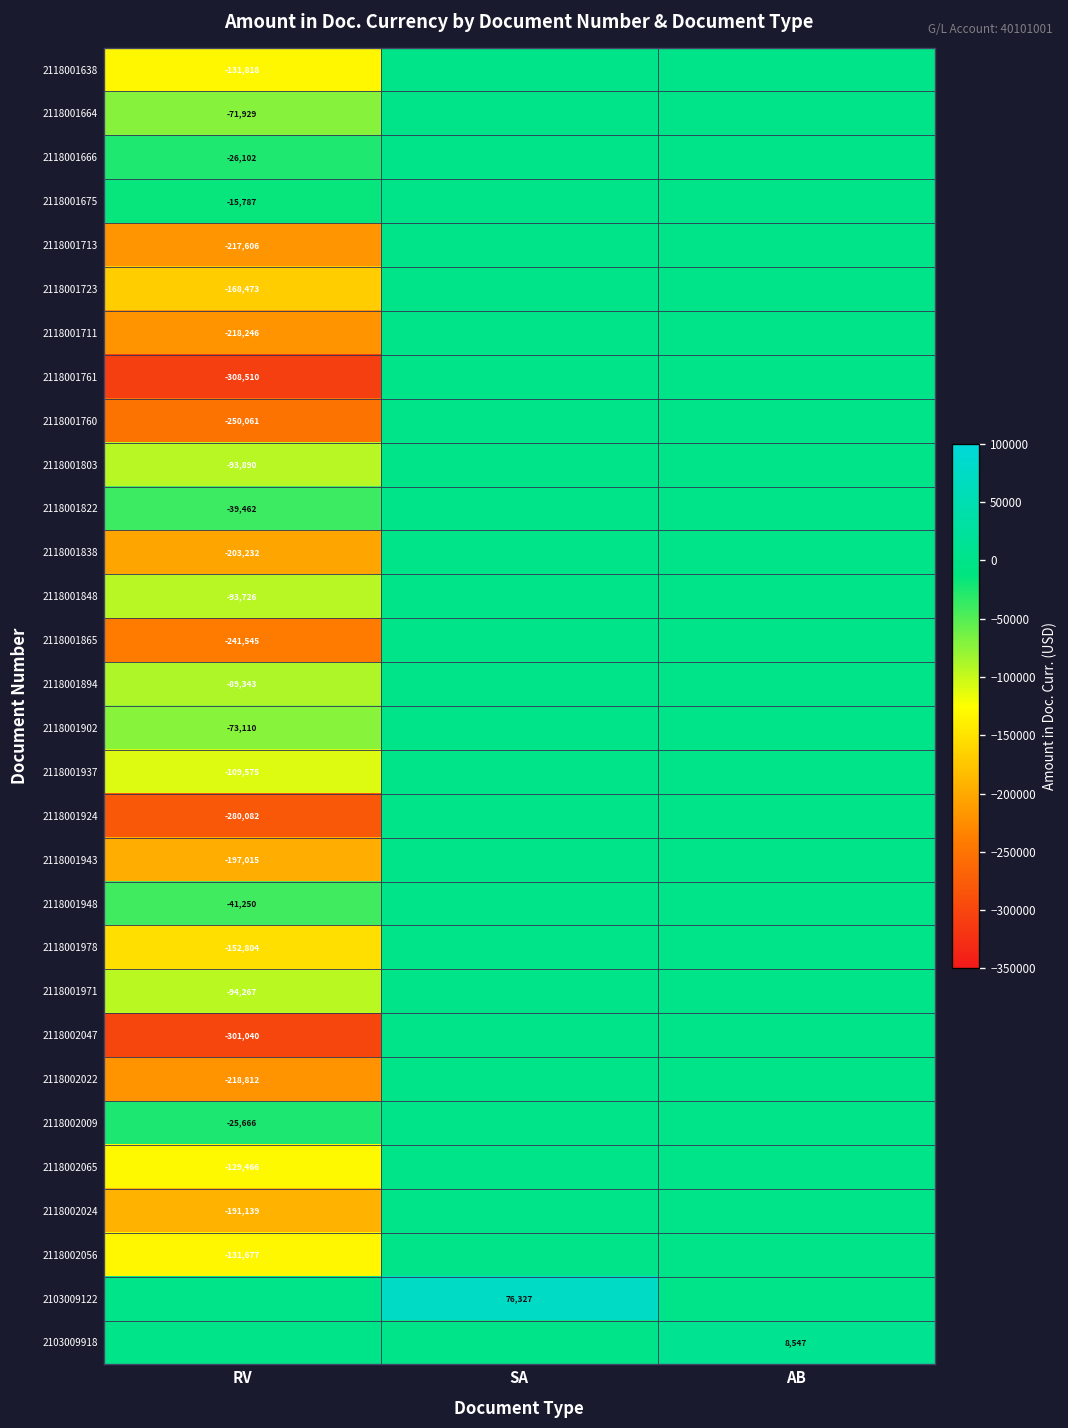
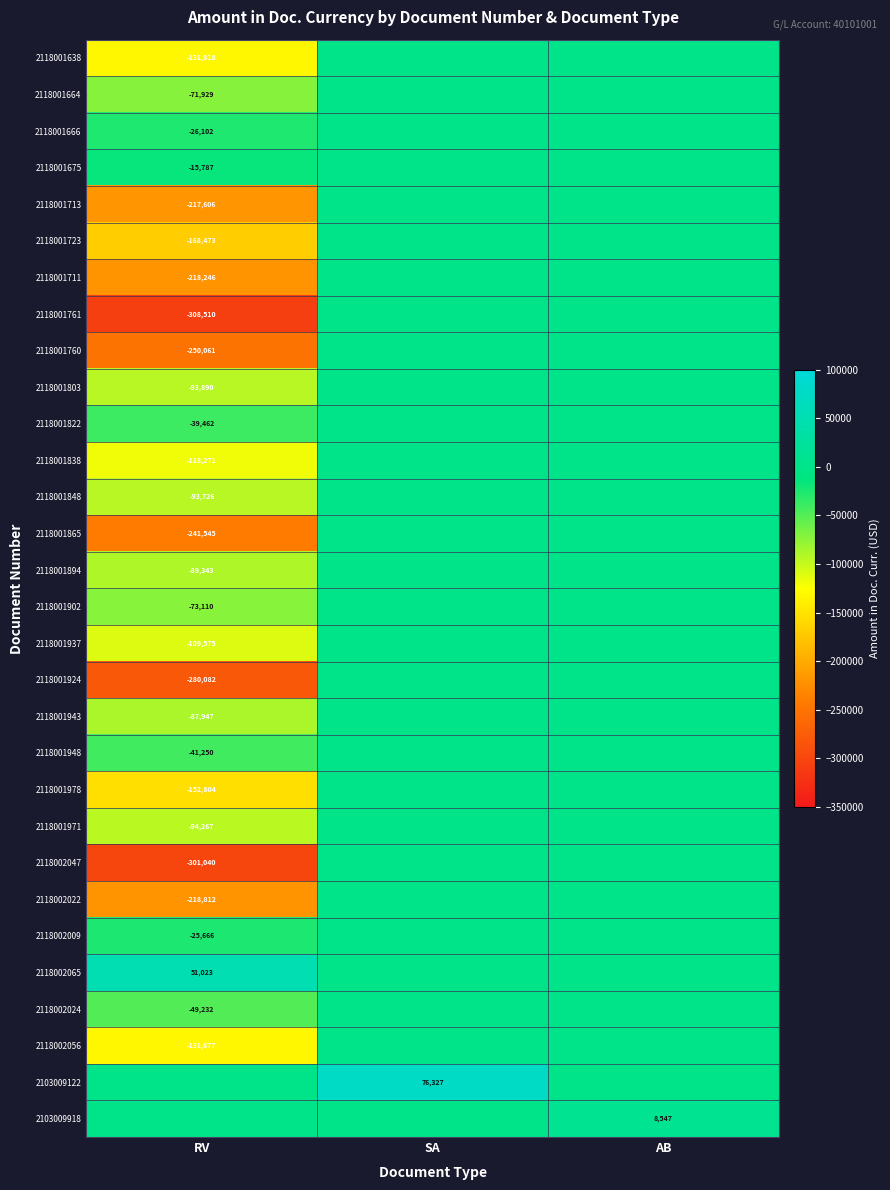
  {
    "2118001638": {
      "RV": "-131,818"
    },
    "2118001664": {
      "RV": "-71,929"
    },
    "2118001666": {
      "RV": "-26,102"
    },
    "2118001675": {
      "RV": "-15,787"
    },
    "2118001713": {
      "RV": "-217,606"
    },
    "2118001723": {
      "RV": "-168,473"
    },
    "2118001711": {
      "RV": "-218,246"
    },
    "2118001761": {
      "RV": "-308,510"
    },
    "2118001760": {
      "RV": "-250,061"
    },
    "2118001803": {
      "RV": "-93,890"
    },
    "2118001822": {
      "RV": "-39,462"
    },
    "2118001838": {
-     "RV": "-203,232"
+     "RV": "-118,271"
    },
    "2118001848": {
      "RV": "-93,726"
    },
    "2118001865": {
      "RV": "-241,545"
    },
    "2118001894": {
      "RV": "-89,343"
    },
    "2118001902": {
      "RV": "-73,110"
    },
    "2118001937": {
      "RV": "-109,575"
    },
    "2118001924": {
      "RV": "-280,082"
    },
    "2118001943": {
-     "RV": "-197,015"
+     "RV": "-87,947"
    },
    "2118001948": {
      "RV": "-41,250"
    },
    "2118001978": {
      "RV": "-152,804"
    },
    "2118001971": {
      "RV": "-94,267"
    },
    "2118002047": {
      "RV": "-301,040"
    },
    "2118002022": {
      "RV": "-218,812"
    },
    "2118002009": {
      "RV": "-25,666"
    },
    "2118002065": {
-     "RV": "-129,466"
+     "RV": "51,023"
    },
    "2118002024": {
-     "RV": "-191,139"
+     "RV": "-49,232"
    },
    "2118002056": {
      "RV": "-131,677"
    },
    "2103009122": {
      "SA": "76,327"
    },
    "2103009918": {
      "AB": "8,547"
    }
  }
